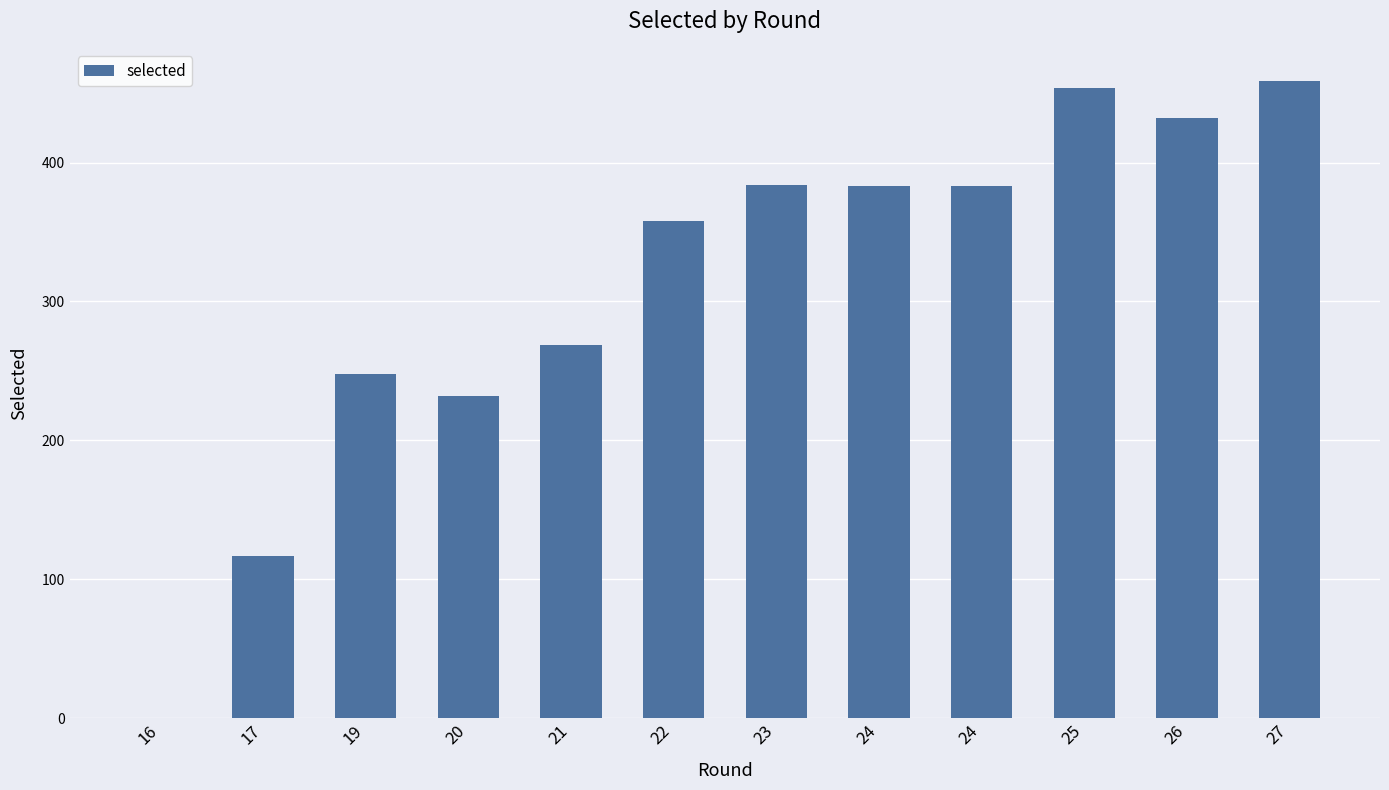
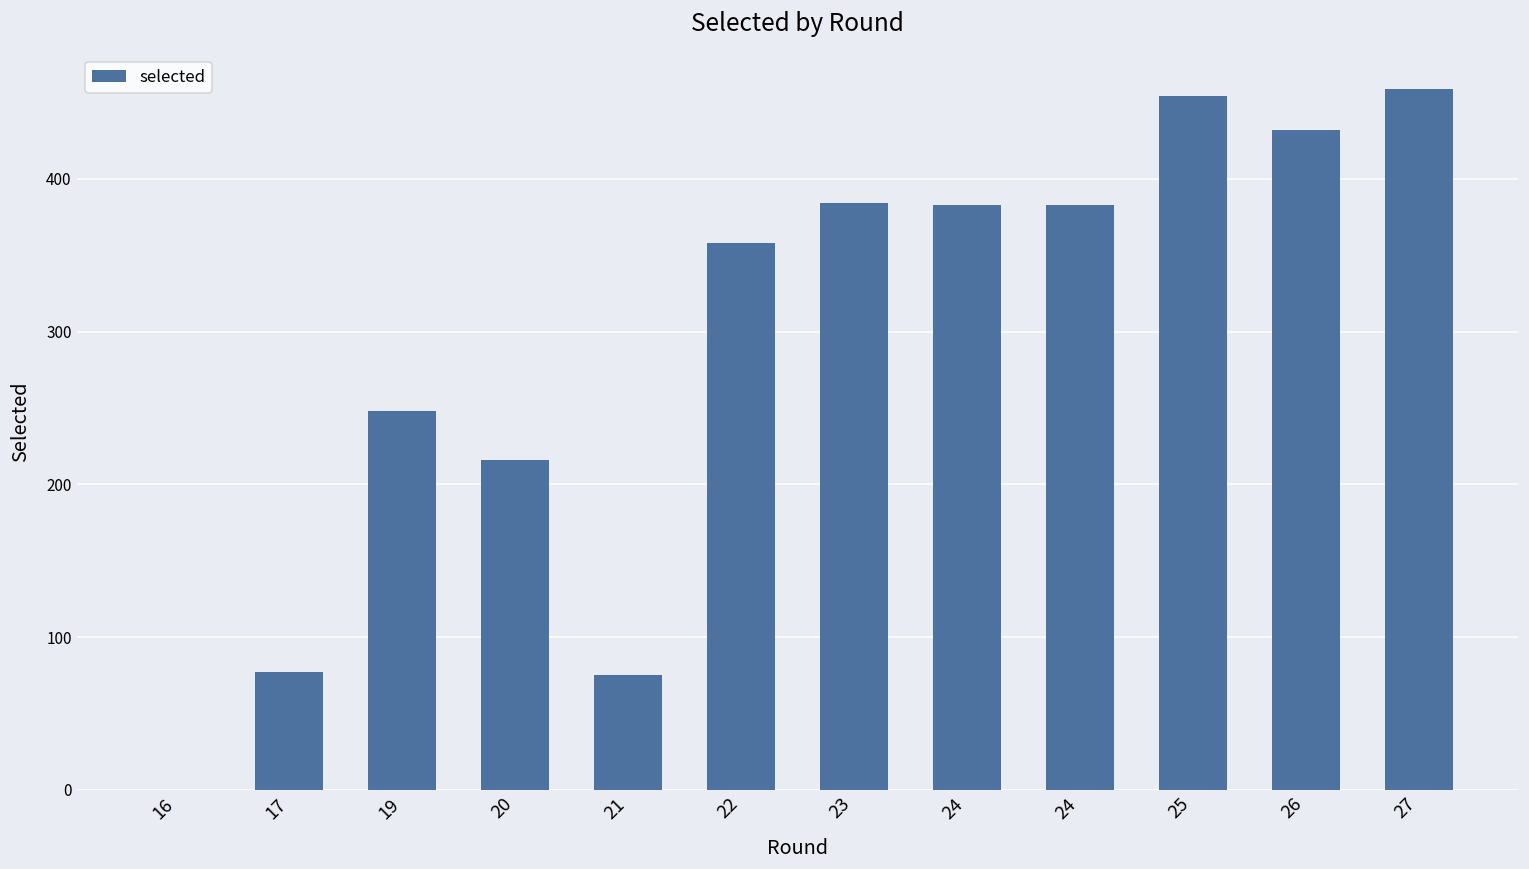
  {
    "16": 0,
-   "17": 117,
+   "17": 77,
    "19": 248,
-   "20": 232,
-   "21": 269,
+   "20": 216,
+   "21": 75,
    "22": 358,
    "23": 384,
    "25": 454,
    "26": 432,
    "27": 459
  }
